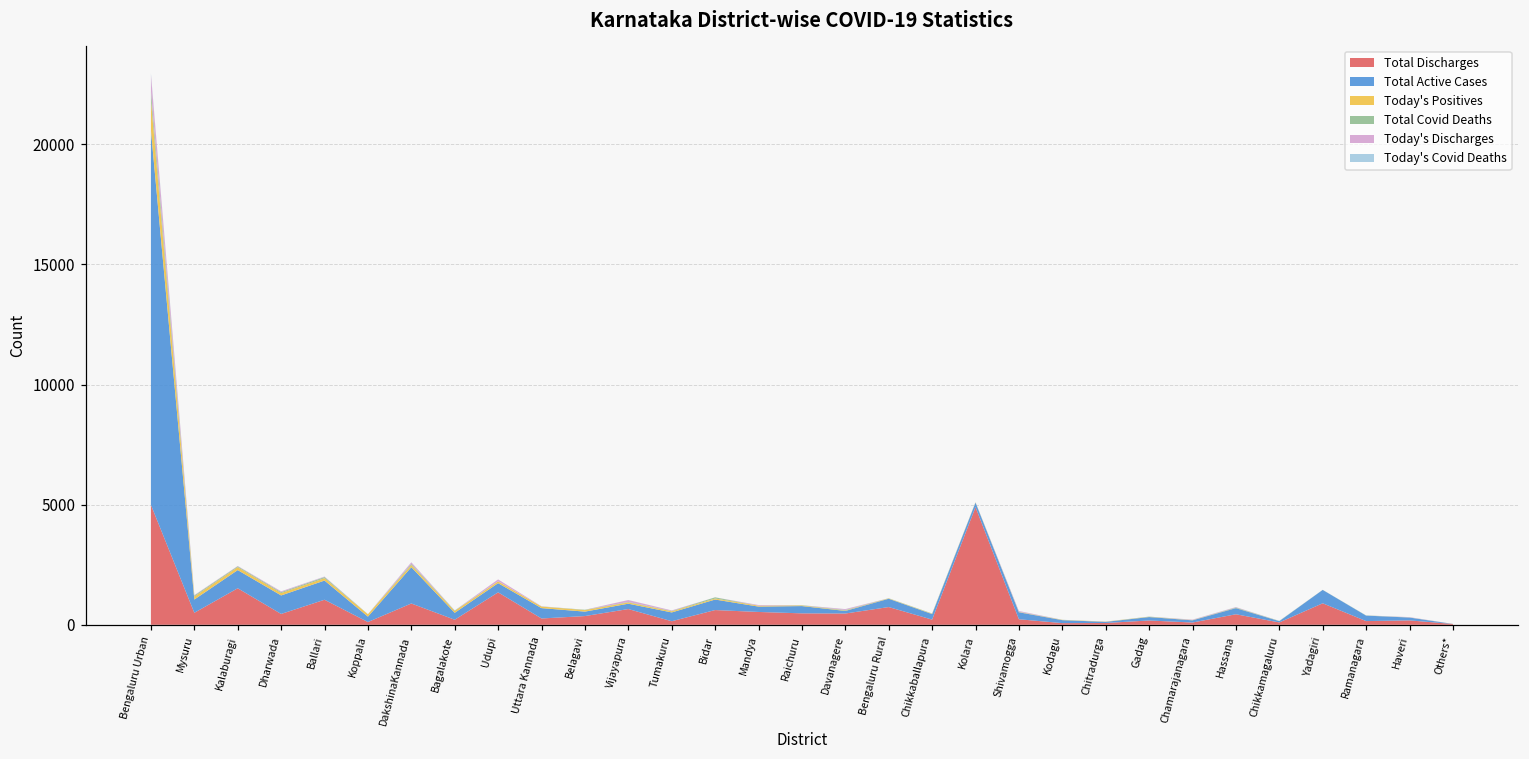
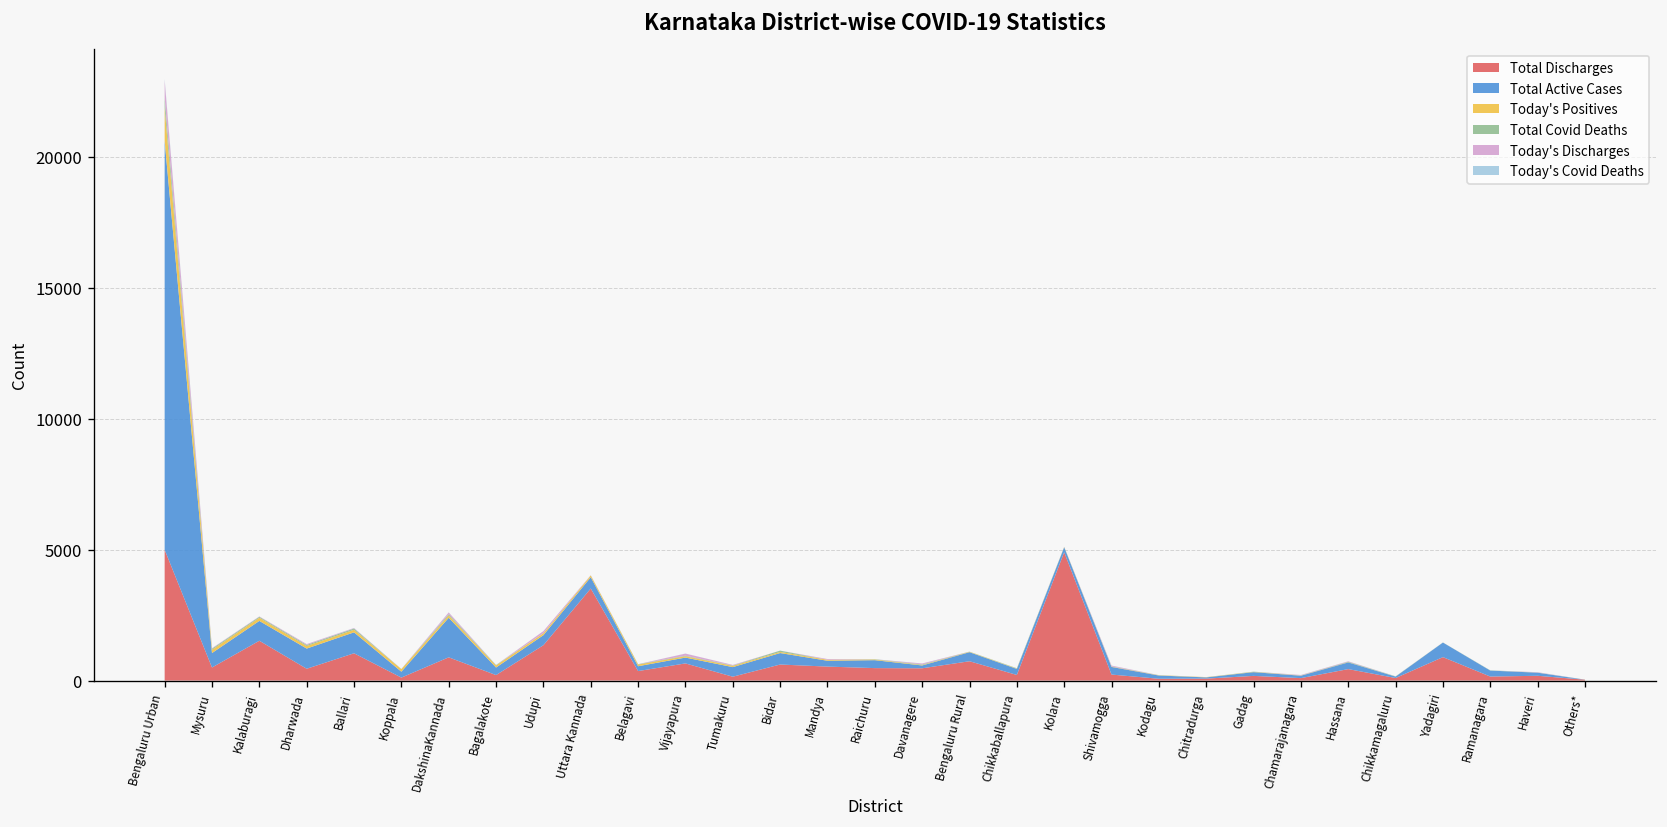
  {
    "Total Discharges": {
      "Bengaluru Urban": 5000,
      "Mysuru": 500,
      "Kalaburagi": 1500,
      "Dharwada": 500,
      "Ballari": 1000,
      "DakshinaKannada": 900,
      "Bagalakote": 200,
      "Udupi": 1300,
-     "Uttara Kannada": 300,
+     "Uttara Kannada": 3500,
      "Belagavi": 400,
      "Vijayapura": 700,
      "Tumakuru": 100,
      "Bidar": 600,
      "Mandya": 500,
      "Raichuru": 500,
      "Bengaluru Rural": 700,
      "Chikkaballapura": 200,
      "Kolara": 4900,
      "Shivamogga": 200,
      "Gadag": 200,
      "Hassana": 400,
      "Yadagiri": 900,
      "Ramanagara": 200,
      "Haveri": 200
    },
    "Total Active Cases": {
      "Bengaluru Urban": 15600,
      "Mysuru": 600,
      "Kalaburagi": 800
    },
    "Today's Positives": {
      "Bengaluru Urban": 1300
    },
    "Total Covid Deaths": {
      "Bengaluru Urban": 400
    }
  }
